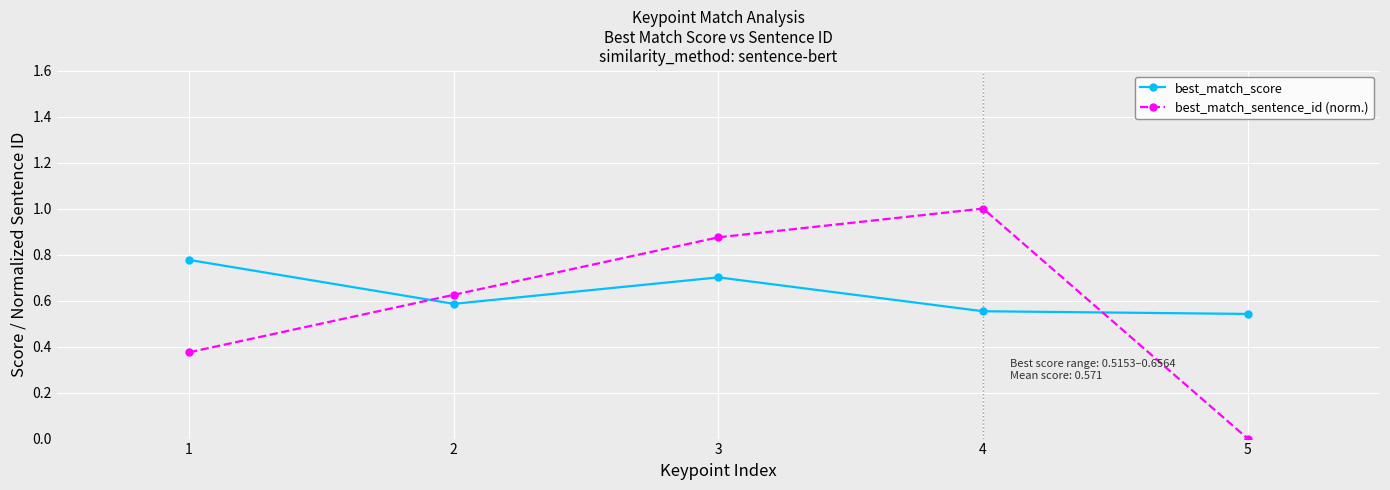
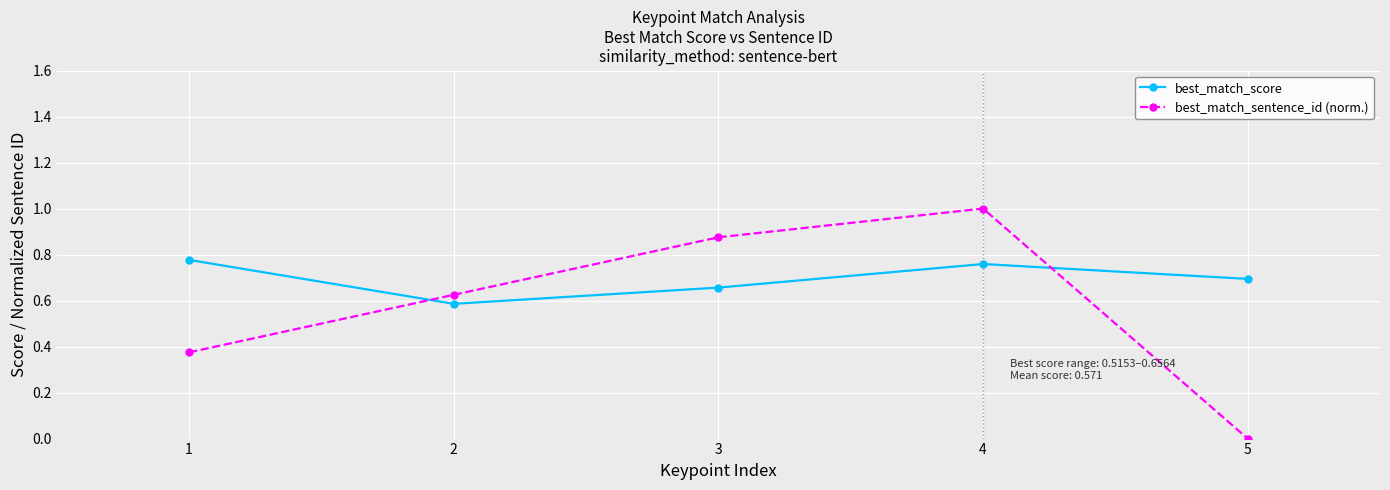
  {
    "best_match_score": {
      "1": 0.78,
      "2": 0.59,
-     "3": 0.70,
-     "4": 0.55,
-     "5": 0.54
+     "3": 0.66,
+     "4": 0.76,
+     "5": 0.69
    },
    "best_match_sentence_id (norm.)": {
      "1": 0.38,
      "2": 0.63,
      "3": 0.88,
      "4": 1.00,
      "5": 0.00
    }
  }
